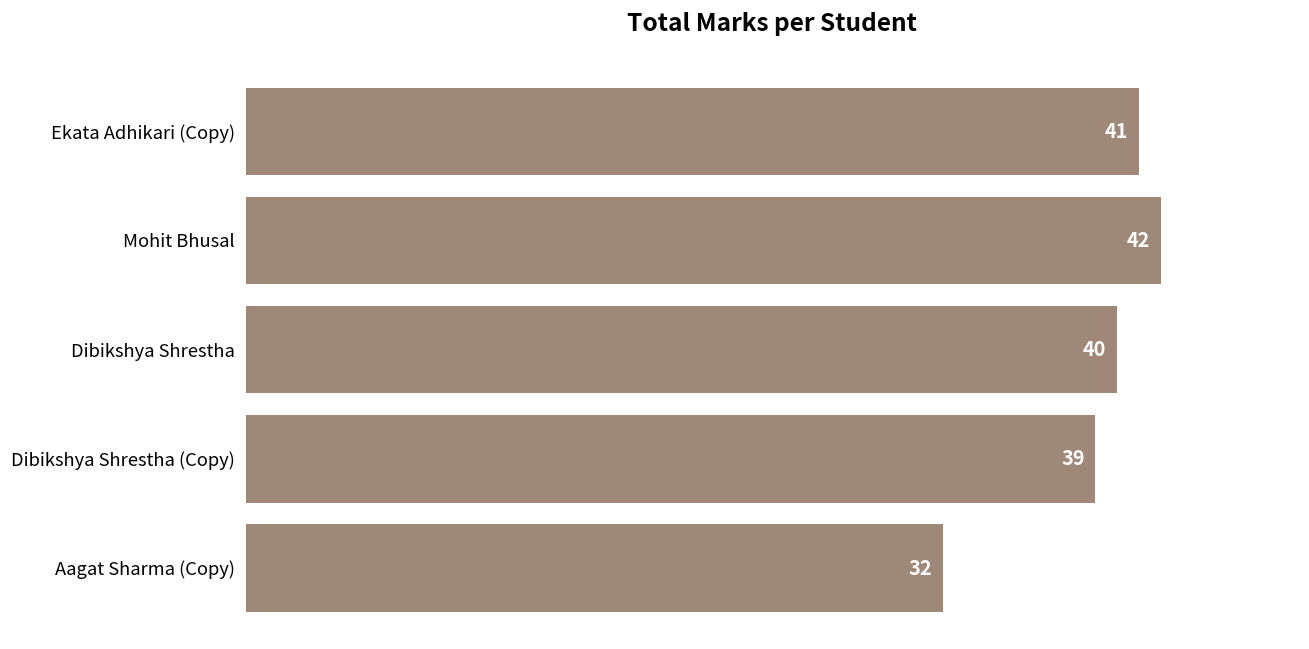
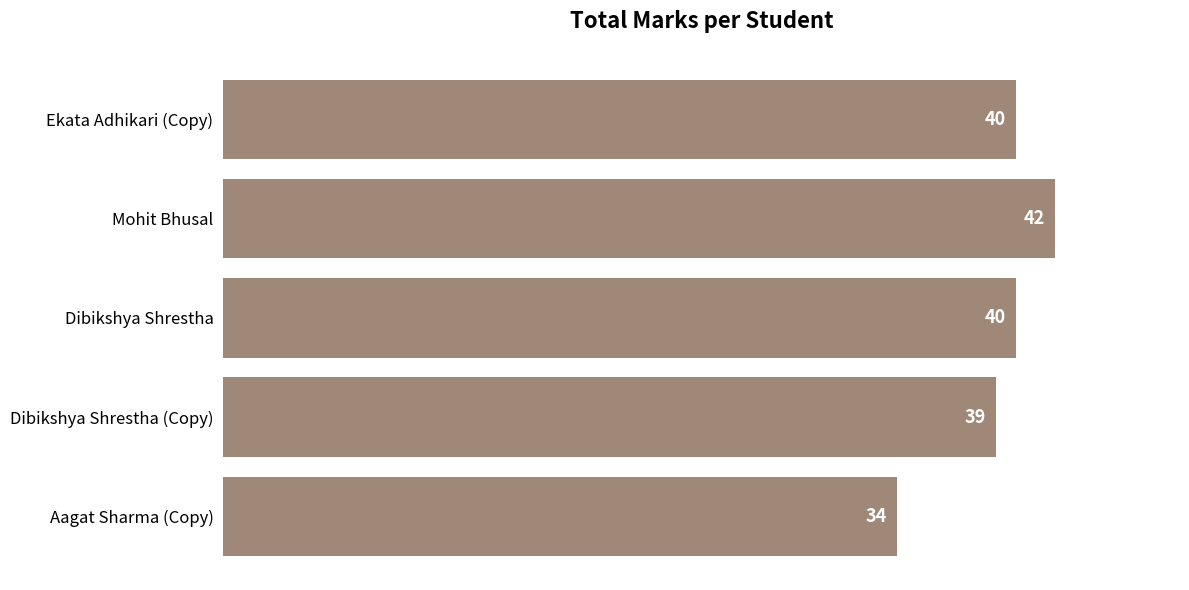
  {
-   "Ekata Adhikari (Copy)": 41,
+   "Ekata Adhikari (Copy)": 40,
    "Mohit Bhusal": 42,
    "Dibikshya Shrestha": 40,
    "Dibikshya Shrestha (Copy)": 39,
-   "Aagat Sharma (Copy)": 32
+   "Aagat Sharma (Copy)": 34
  }
